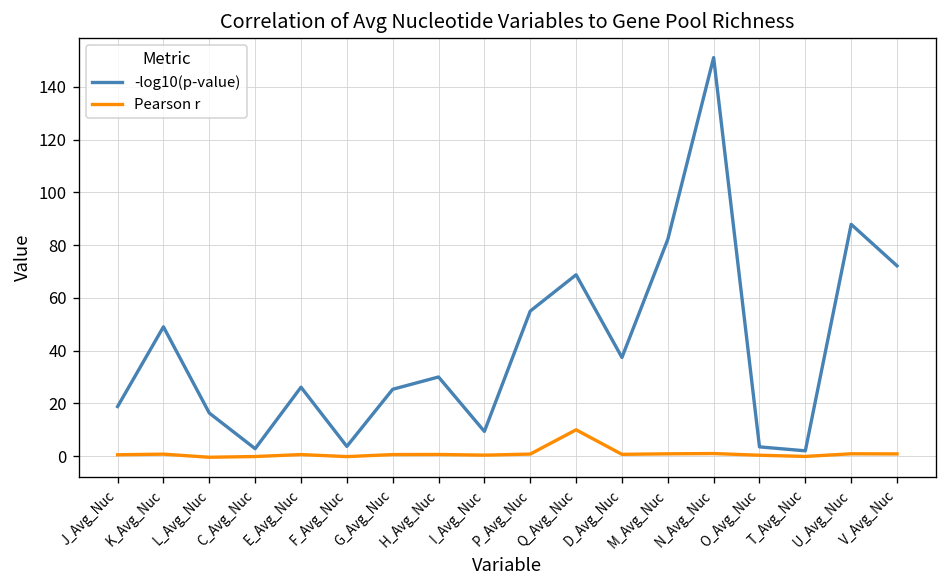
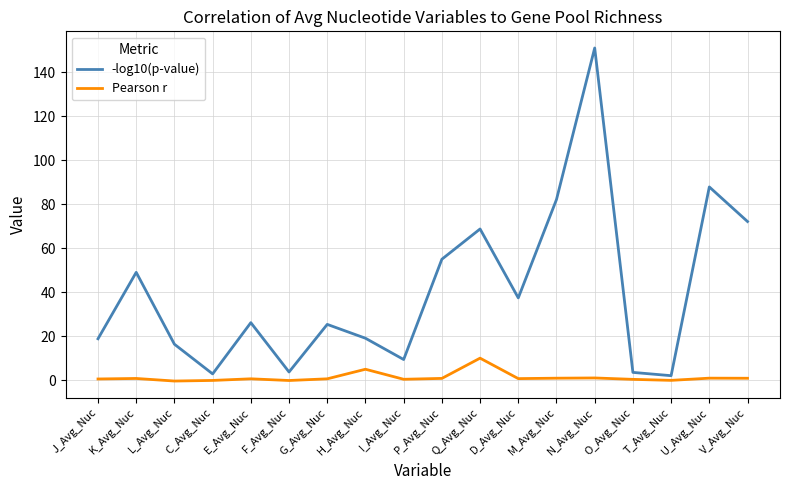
  {
    "-log10(p-value)": {
      "J_Avg_Nuc": 19,
      "K_Avg_Nuc": 49,
      "L_Avg_Nuc": 16,
      "C_Avg_Nuc": 3,
      "E_Avg_Nuc": 26,
      "F_Avg_Nuc": 4,
      "G_Avg_Nuc": 25,
-     "H_Avg_Nuc": 30,
+     "H_Avg_Nuc": 19,
      "I_Avg_Nuc": 9,
      "P_Avg_Nuc": 55,
      "Q_Avg_Nuc": 69,
      "D_Avg_Nuc": 37,
      "M_Avg_Nuc": 82,
      "N_Avg_Nuc": 151,
      "O_Avg_Nuc": 3,
      "T_Avg_Nuc": 2,
      "U_Avg_Nuc": 88,
      "V_Avg_Nuc": 72
    },
    "Pearson r": {
      "J_Avg_Nuc": 0,
      "K_Avg_Nuc": 1,
      "L_Avg_Nuc": 0,
      "C_Avg_Nuc": 0,
      "E_Avg_Nuc": 1,
      "F_Avg_Nuc": 0,
      "G_Avg_Nuc": 1,
-     "H_Avg_Nuc": 1,
+     "H_Avg_Nuc": 5,
      "I_Avg_Nuc": 0,
      "P_Avg_Nuc": 1,
      "Q_Avg_Nuc": 10,
      "D_Avg_Nuc": 1,
      "M_Avg_Nuc": 1,
      "N_Avg_Nuc": 1,
      "O_Avg_Nuc": 0,
      "T_Avg_Nuc": 0,
      "U_Avg_Nuc": 1,
      "V_Avg_Nuc": 1
    }
  }
